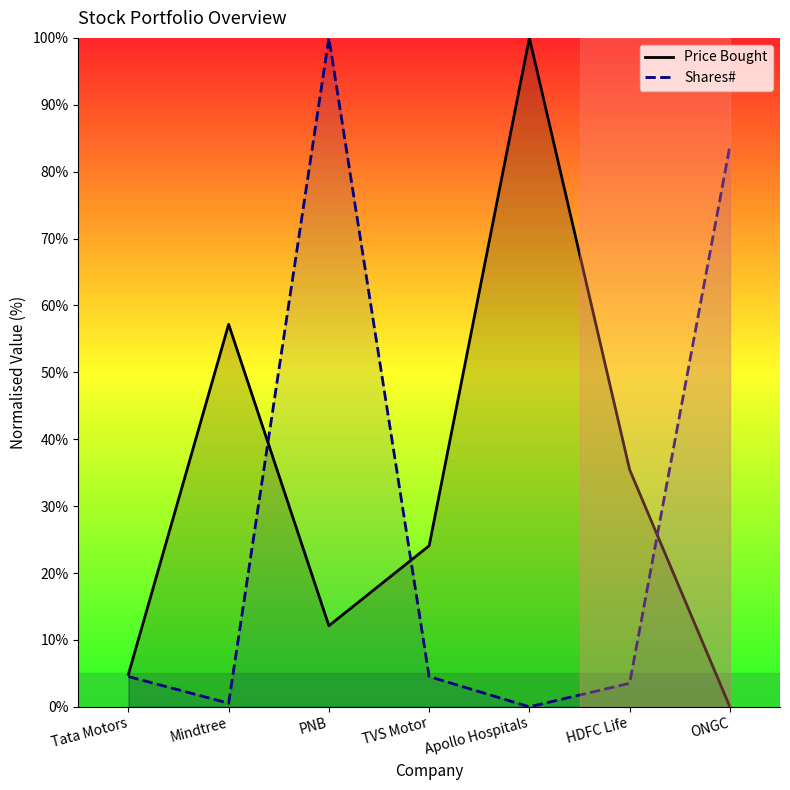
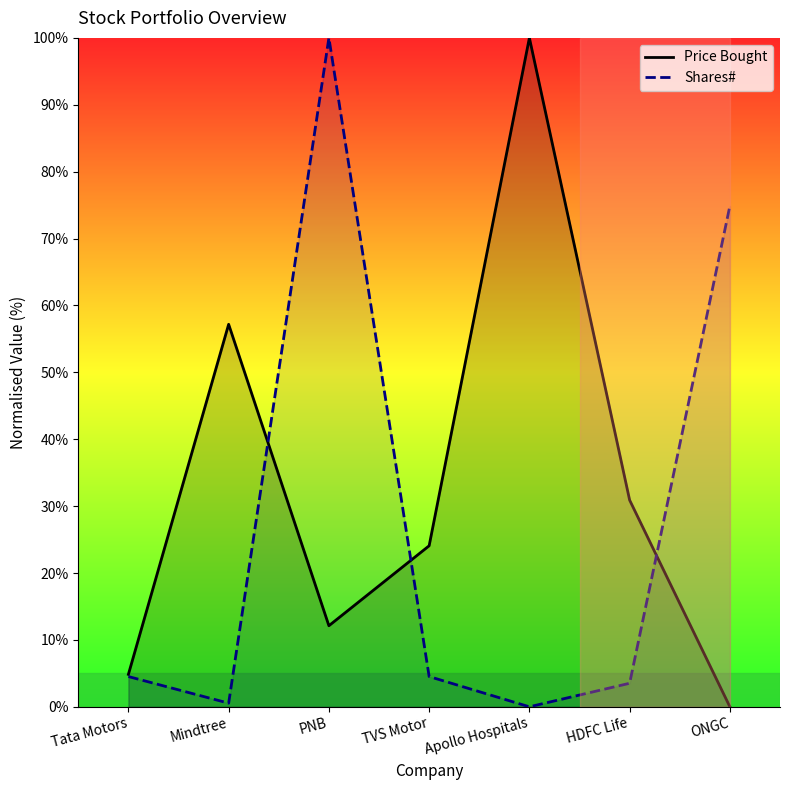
  {
    "Price Bought": {
      "Mindtree": "57%",
      "PNB": "12%",
      "TVS Motor": "24%",
      "Apollo Hospitals": "100%",
-     "HDFC Life": "35%"
+     "HDFC Life": "31%"
    },
    "Shares#": {
      "PNB": "100%",
-     "ONGC": "84%"
+     "ONGC": "75%"
    }
  }
